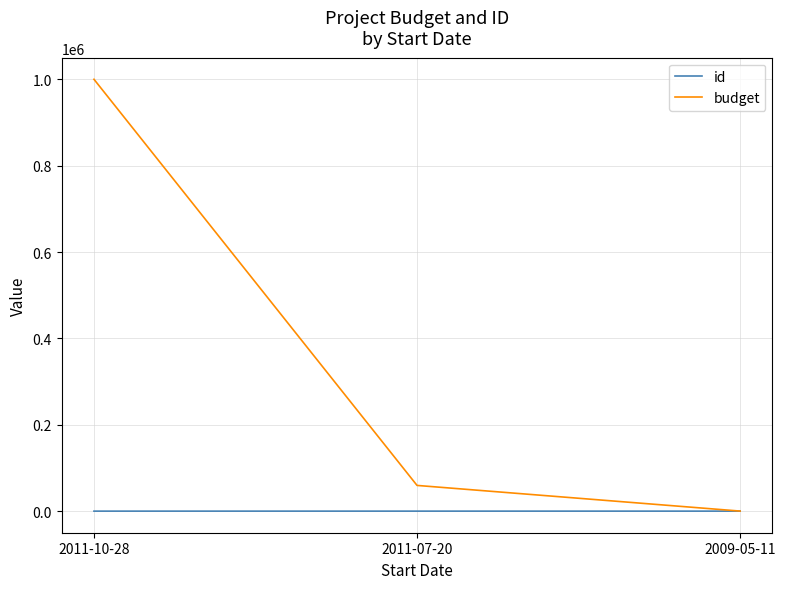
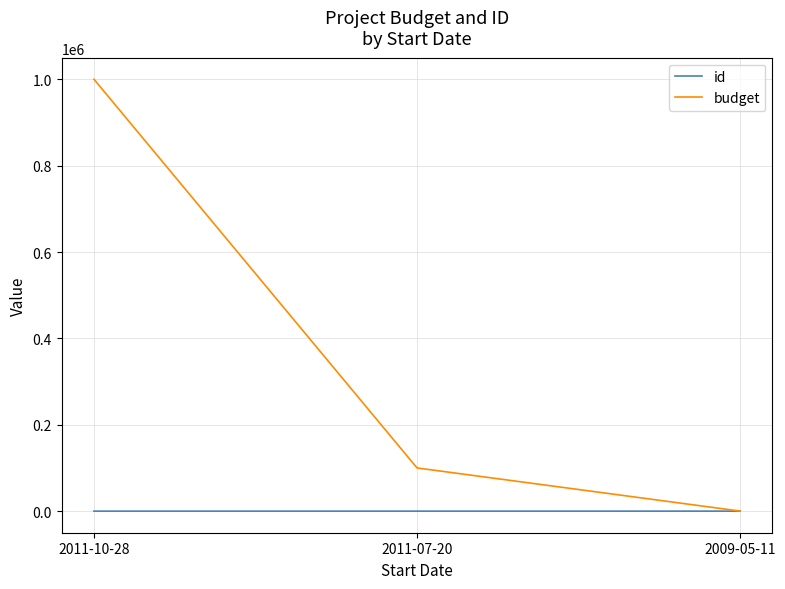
  {
    "id": {
      "2011-10-28": 0,
      "2011-07-20": 0
    },
    "budget": {
      "2011-10-28": 1000000,
-     "2011-07-20": 60000
+     "2011-07-20": 100000
    }
  }
